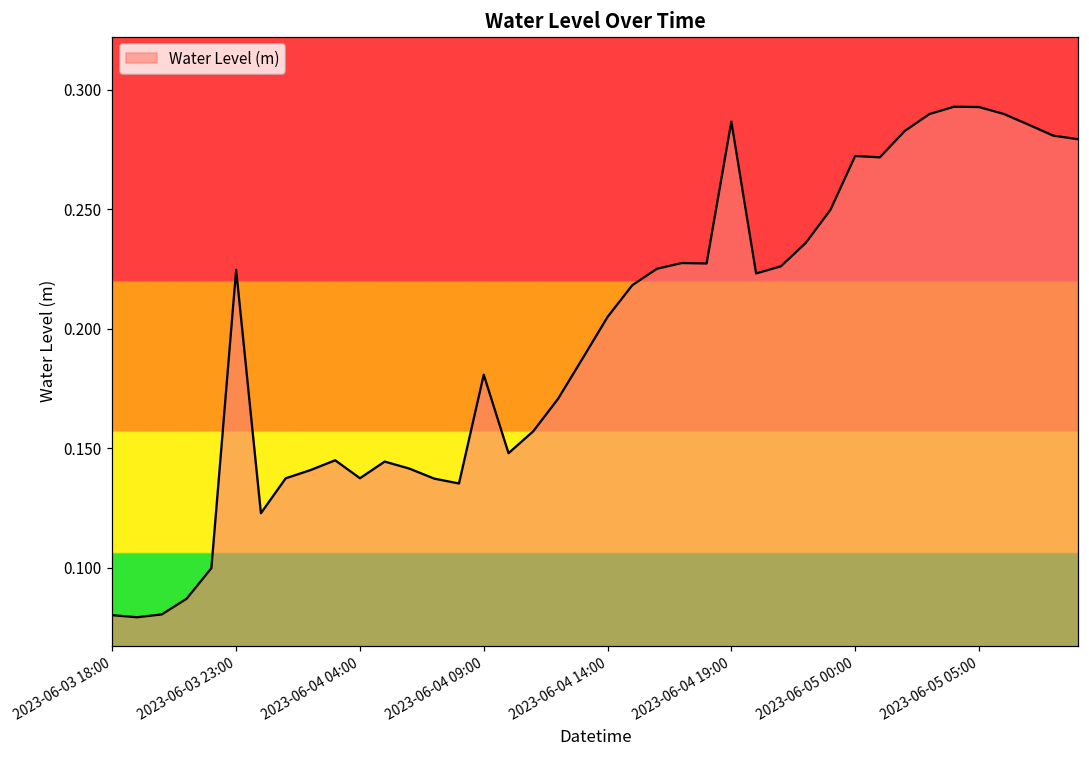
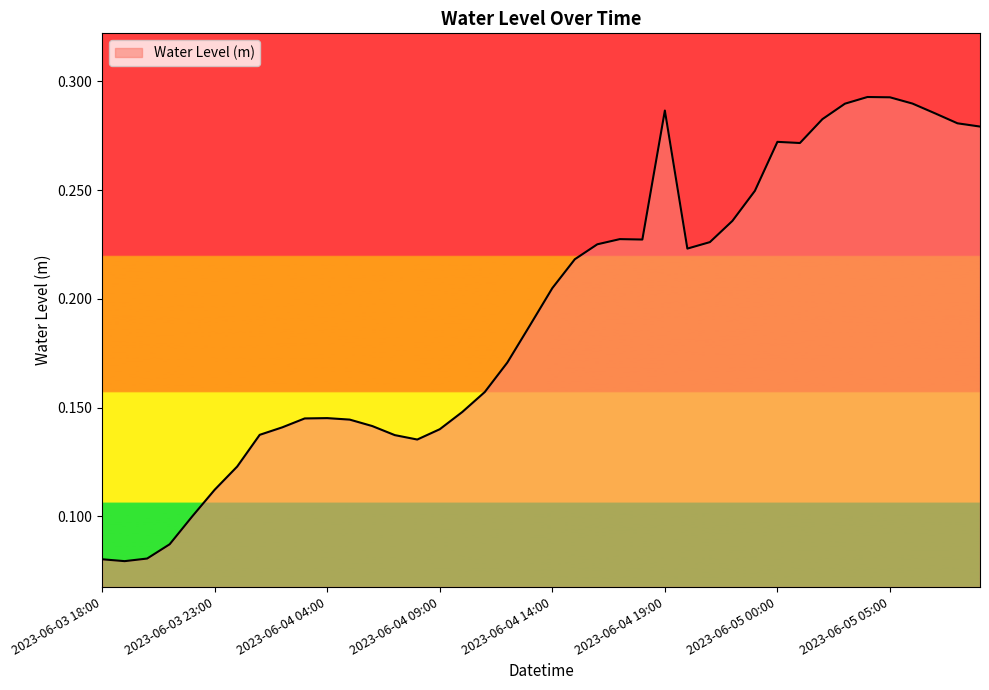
  {
    "2023-06-03 18:00": 0.080,
-   "2023-06-03 23:00": 0.225,
-   "2023-06-04 04:00": 0.137,
-   "2023-06-04 09:00": 0.181,
+   "2023-06-03 23:00": 0.112,
+   "2023-06-04 04:00": 0.145,
+   "2023-06-04 09:00": 0.140,
    "2023-06-04 14:00": 0.205,
    "2023-06-04 19:00": 0.287,
    "2023-06-05 00:00": 0.272,
    "2023-06-05 05:00": 0.293
  }
